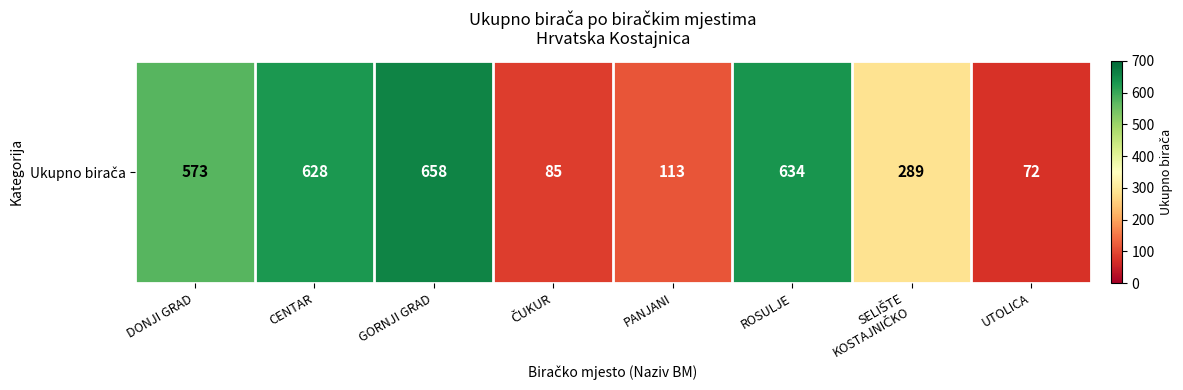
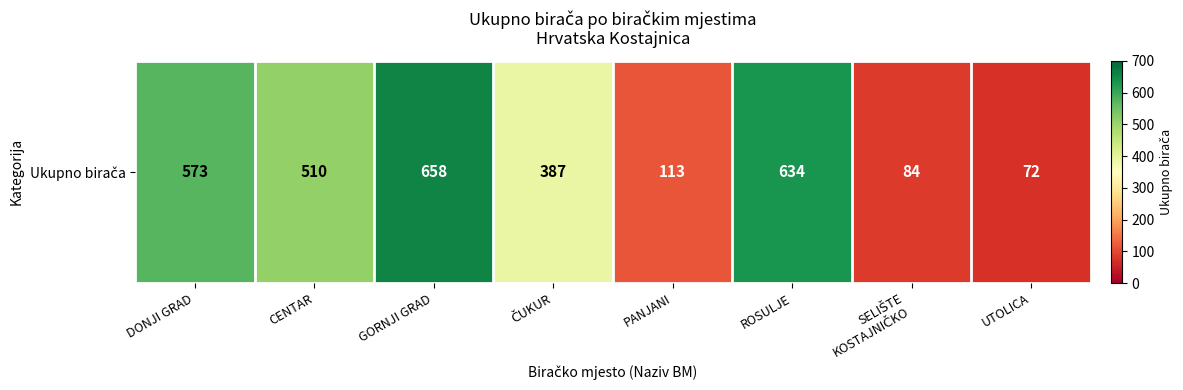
  {
    "Ukupno birača": {
      "DONJI GRAD": 573,
-     "CENTAR": 628,
+     "CENTAR": 510,
      "GORNJI GRAD": 658,
-     "ČUKUR": 85,
+     "ČUKUR": 387,
      "PANJANI": 113,
      "ROSULJE": 634,
-     "SELIŠTE KOSTAJNIČKO": 289,
+     "SELIŠTE KOSTAJNIČKO": 84,
      "UTOLICA": 72
    }
  }
